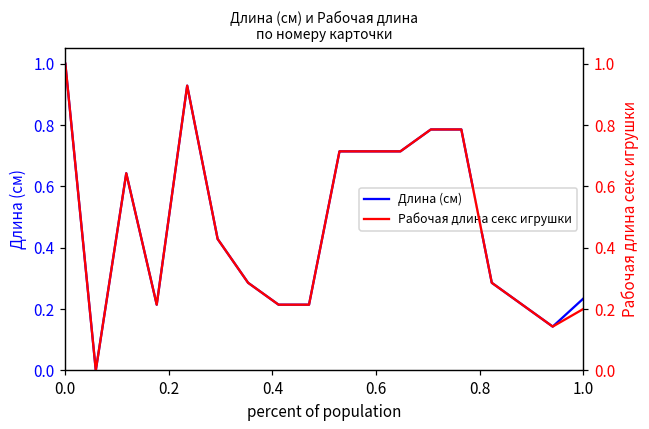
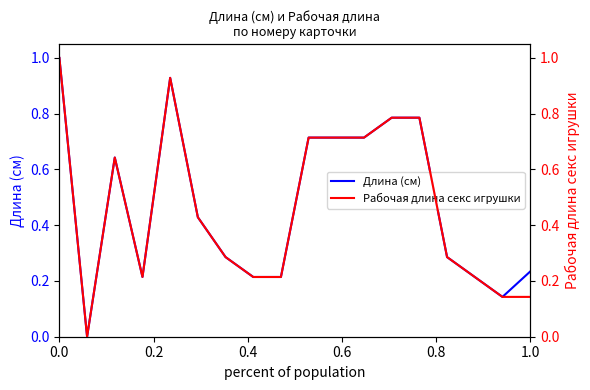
  {
    "Длина (см)": {
      "0.0": 1.00,
      "1.0": 0.23
    },
    "Рабочая длина секс игрушки": {
      "0.0": 1.00,
-     "1.0": 0.20
+     "1.0": 0.14
    }
  }
